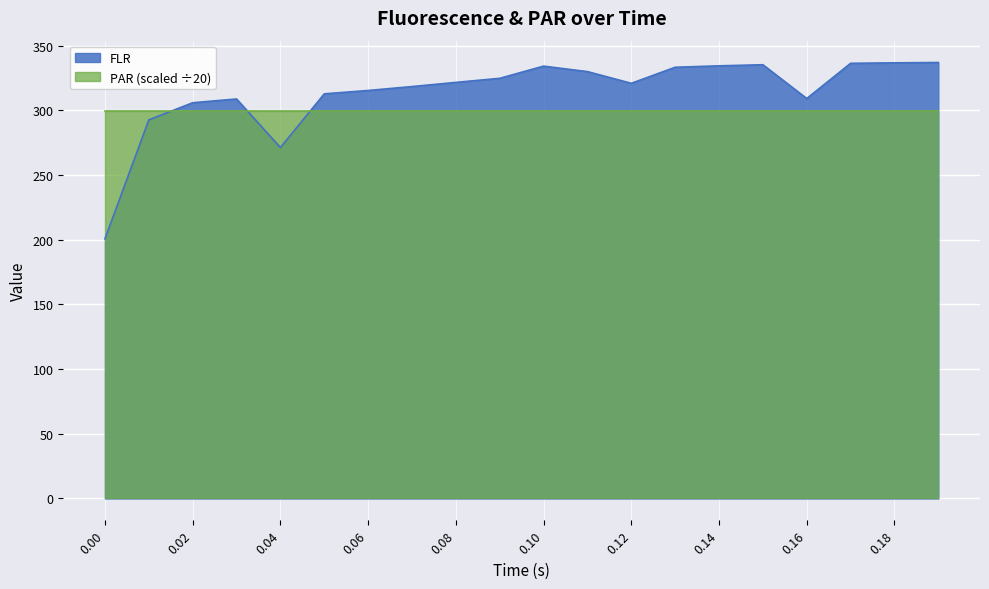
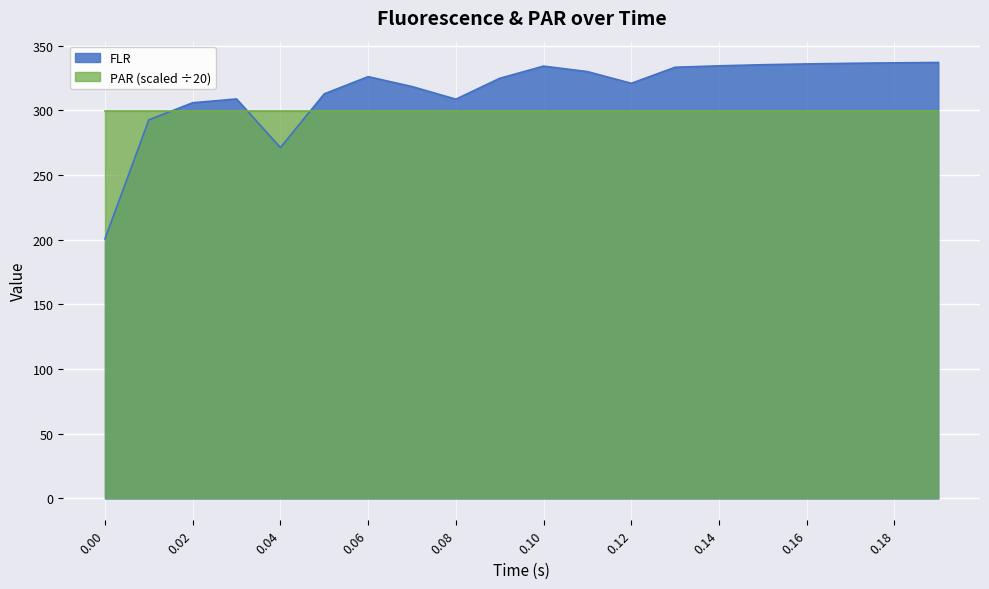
  {
    "FLR": {
      "0.00": 201,
      "0.02": 306,
      "0.04": 271,
-     "0.06": 315,
-     "0.08": 322,
+     "0.06": 326,
+     "0.08": 309,
      "0.10": 334,
      "0.12": 321,
      "0.14": 334,
-     "0.16": 309,
+     "0.16": 336,
      "0.18": 337
    },
    "PAR (scaled ÷20)": {
      "0.00": 300,
      "0.02": 300,
      "0.04": 300,
      "0.06": 300,
      "0.08": 300,
      "0.10": 300,
      "0.12": 300,
      "0.14": 300,
      "0.16": 300,
      "0.18": 300
    }
  }
